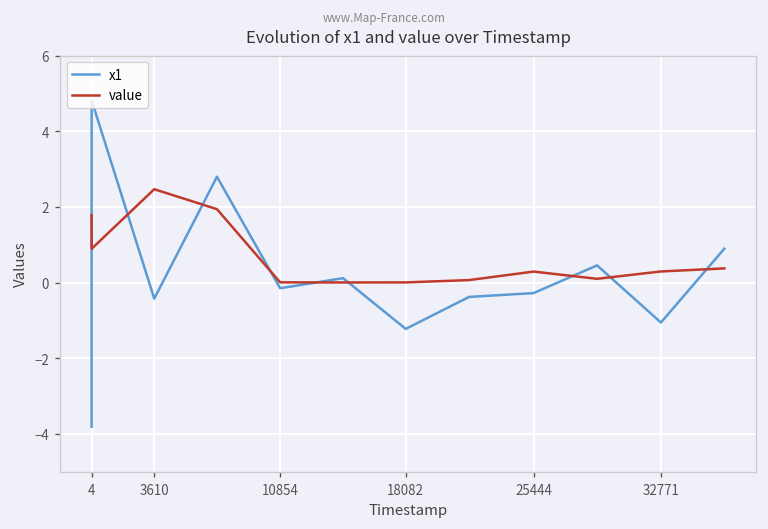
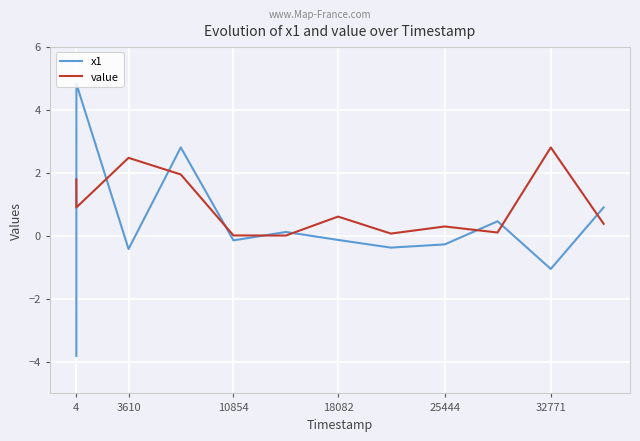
  {
    "x1": {
      "4": -3.8,
      "3610": -0.4,
      "10854": -0.1,
-     "18082": -1.2,
+     "18082": -0.1,
      "25444": -0.3,
      "32771": -1.1
    },
    "value": {
      "4": 1.8,
      "3610": 2.5,
      "10854": 0.0,
-     "18082": 0.0,
+     "18082": 0.6,
      "25444": 0.3,
-     "32771": 0.3
+     "32771": 2.8
    }
  }
